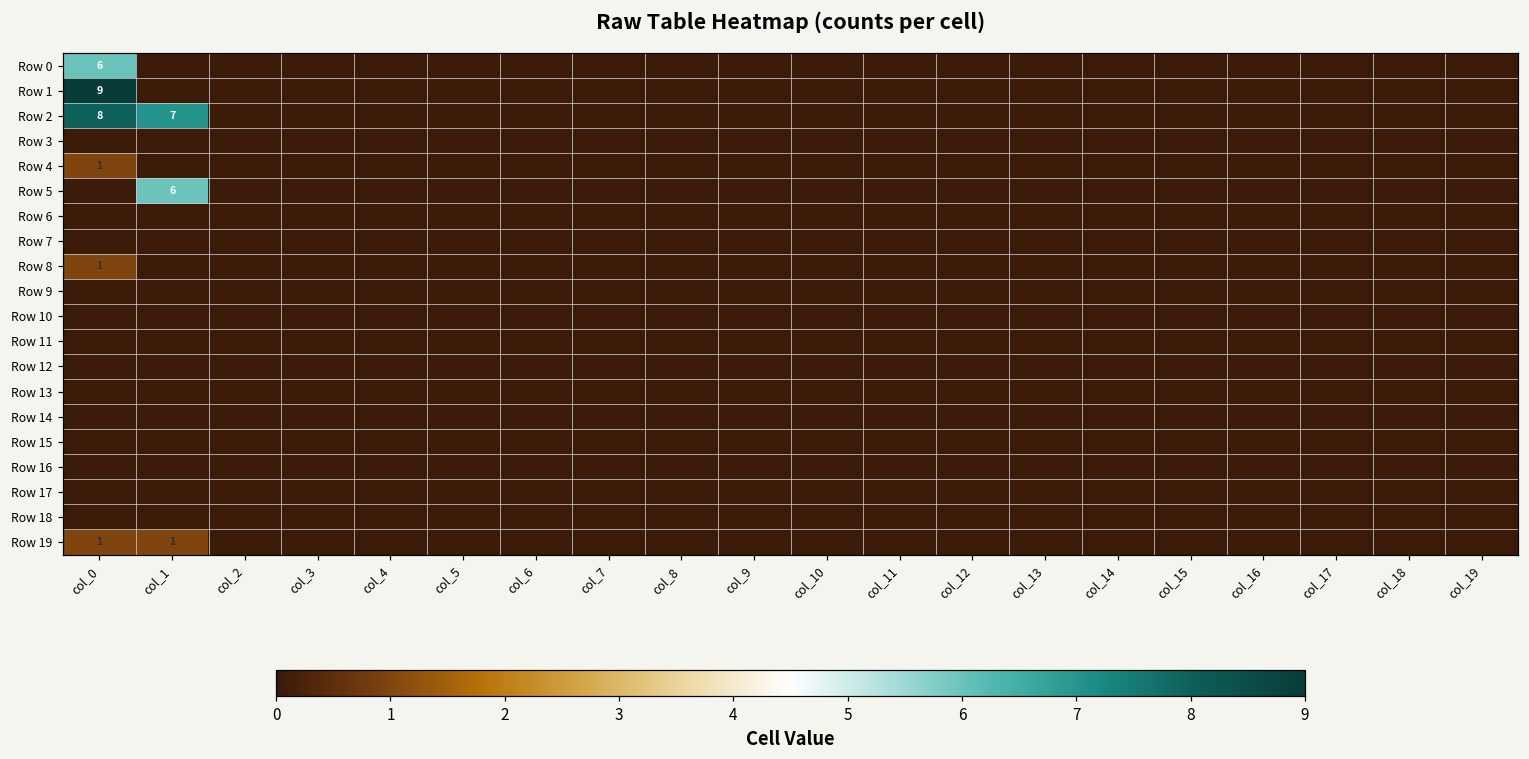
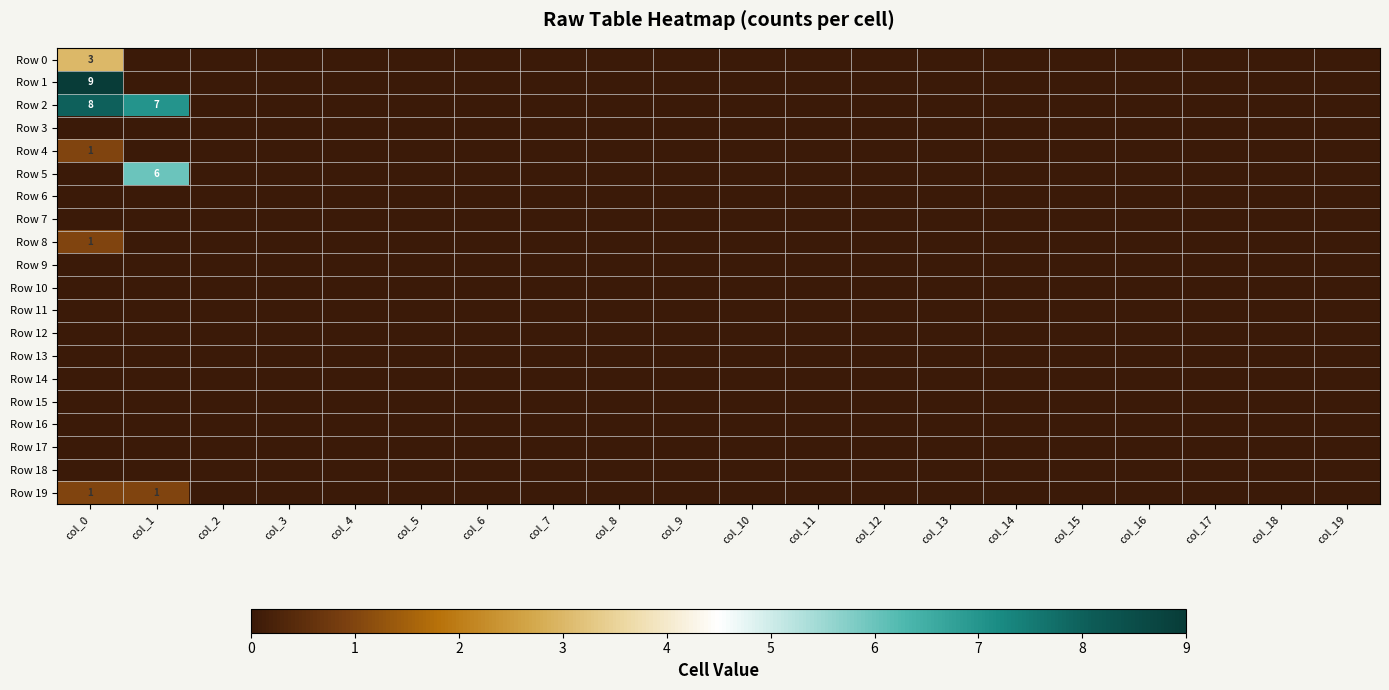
  {
    "Row 0": {
-     "col_0": 6
+     "col_0": 3
    },
    "Row 1": {
      "col_0": 9
    },
    "Row 2": {
      "col_0": 8,
      "col_1": 7
    },
    "Row 4": {
      "col_0": 1
    },
    "Row 5": {
      "col_1": 6
    },
    "Row 8": {
      "col_0": 1
    },
    "Row 19": {
      "col_0": 1,
      "col_1": 1
    }
  }
